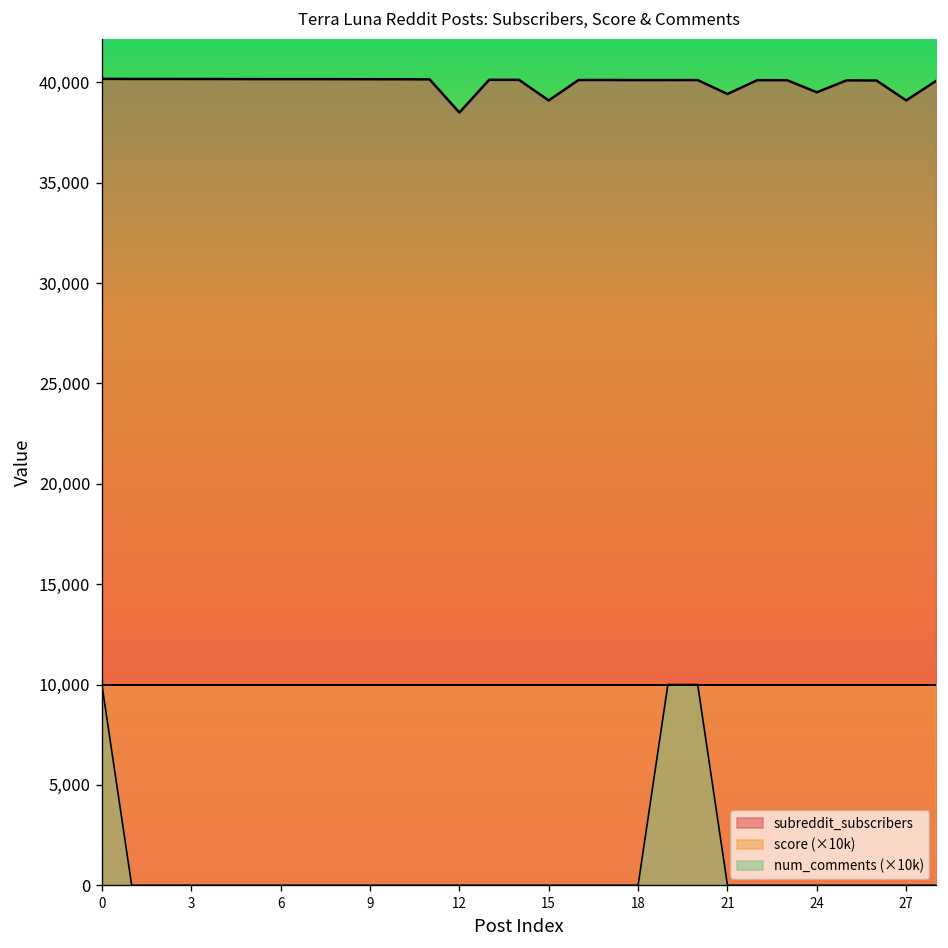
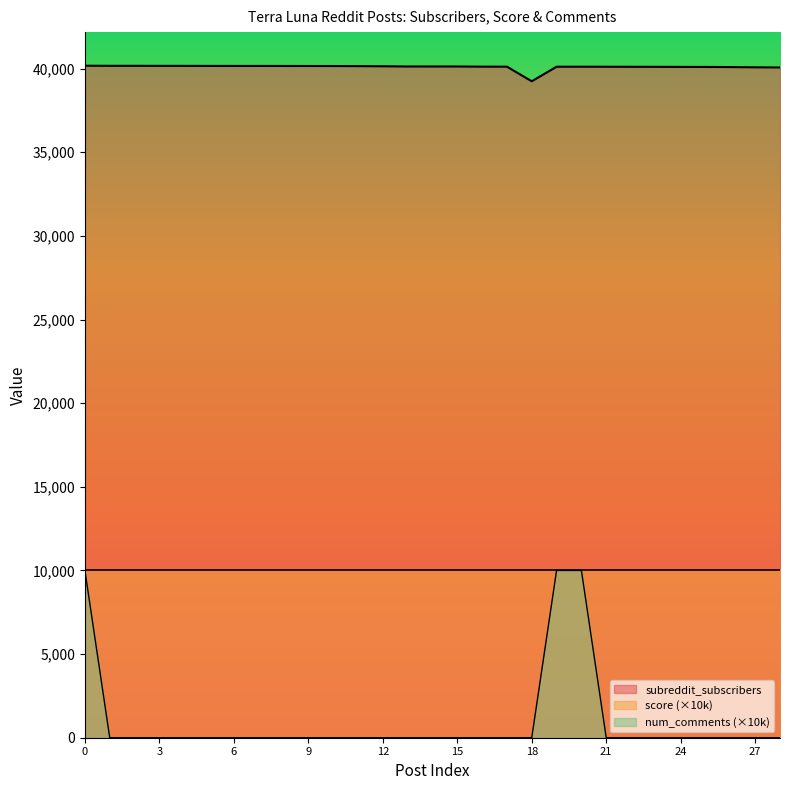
  {
    "subreddit_subscribers": {
      "0": "40,200",
      "3": "40,200",
      "6": "40,200",
      "9": "40,200",
-     "12": "38,500",
-     "15": "39,100",
-     "18": "40,100",
-     "21": "39,400",
-     "24": "39,500",
-     "27": "39,100"
+     "12": "40,100",
+     "15": "40,100",
+     "18": "39,200",
+     "21": "40,100",
+     "24": "40,100",
+     "27": "40,100"
    },
    "score (×10k)": {
      "3": "10,000",
      "6": "10,000",
      "9": "10,000",
      "12": "10,000",
      "15": "10,000",
      "18": "10,000",
      "21": "10,000",
      "24": "10,000",
      "27": "10,000"
    },
    "num_comments (×10k)": {
      "3": "0",
      "6": "0",
      "9": "0",
      "12": "0",
      "15": "0",
      "18": "0",
      "21": "0",
      "24": "0",
      "27": "0"
    }
  }
